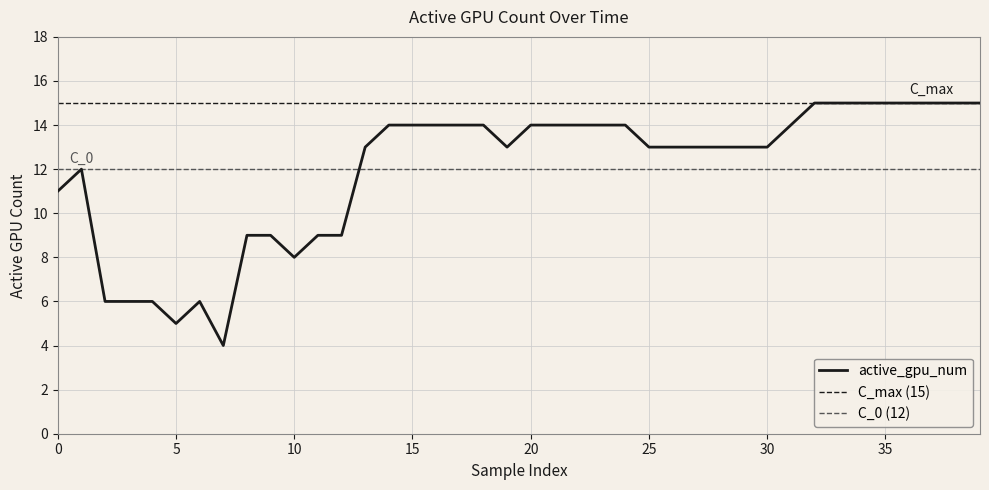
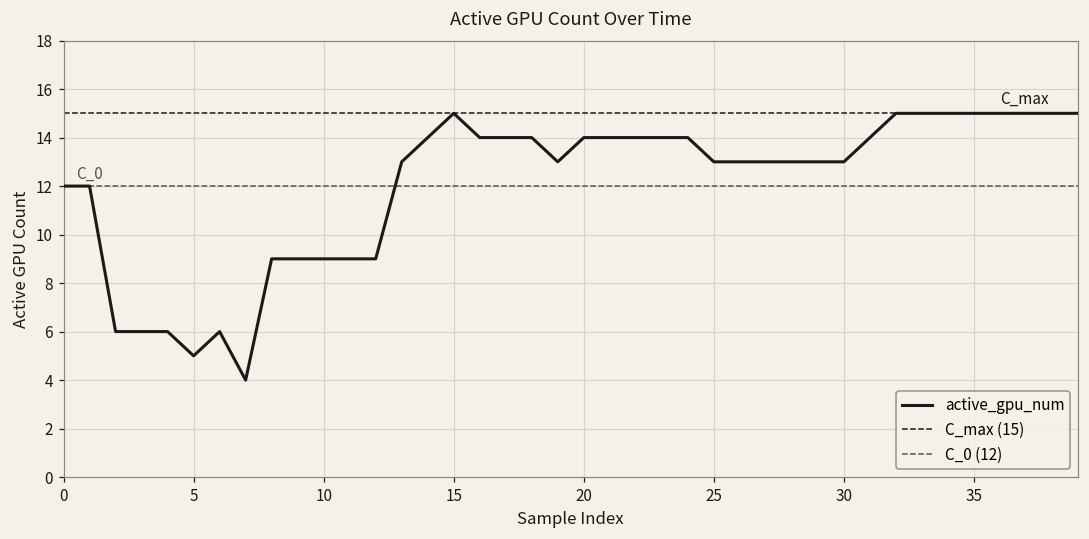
  {
-   "0": 11,
+   "0": 12,
    "5": 5,
-   "10": 8,
-   "15": 14,
+   "10": 9,
+   "15": 15,
    "20": 14,
    "25": 13,
    "30": 13,
    "35": 15
  }
